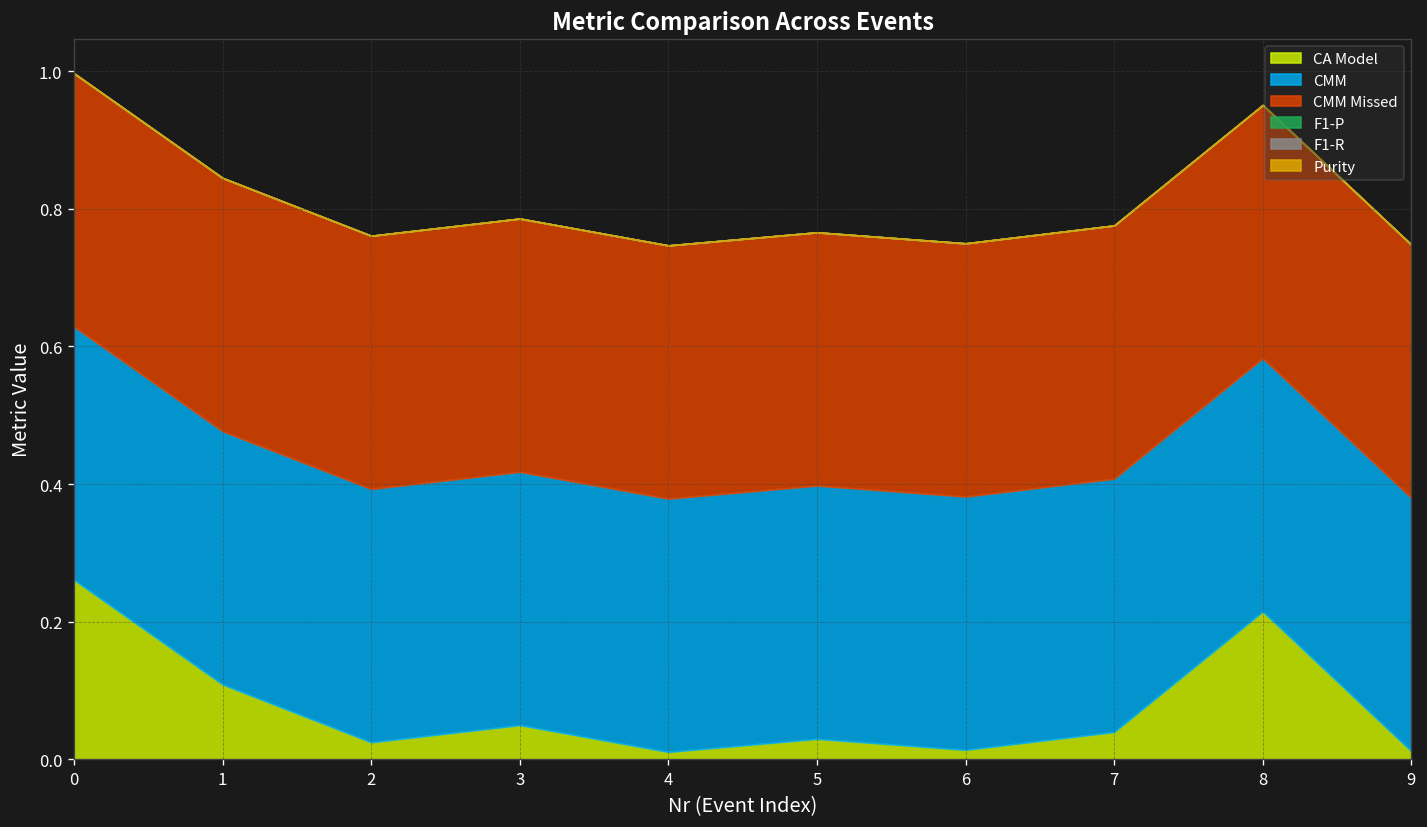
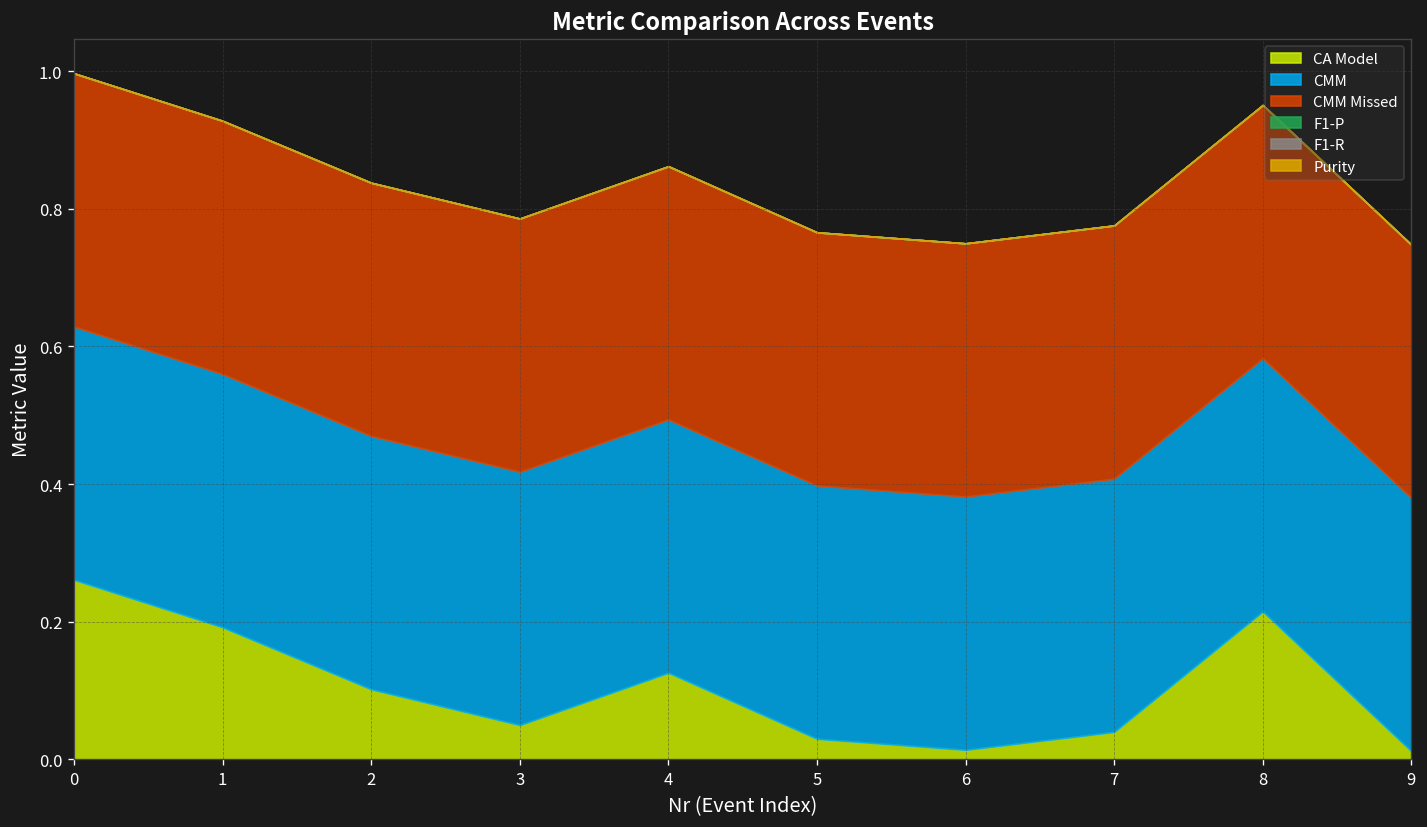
  {
    "CA Model": {
      "0": 0.26,
-     "1": 0.11,
-     "2": 0.03,
+     "1": 0.19,
+     "2": 0.10,
      "3": 0.05,
-     "4": 0.01,
+     "4": 0.13,
      "5": 0.03,
      "6": 0.01,
      "7": 0.04,
      "8": 0.22,
      "9": 0.01
    },
    "CMM": {
      "0": 0.37,
      "1": 0.37,
      "2": 0.37,
      "3": 0.37,
      "4": 0.37,
      "5": 0.37,
      "6": 0.37,
      "7": 0.37,
      "8": 0.37,
      "9": 0.37
    }
  }
